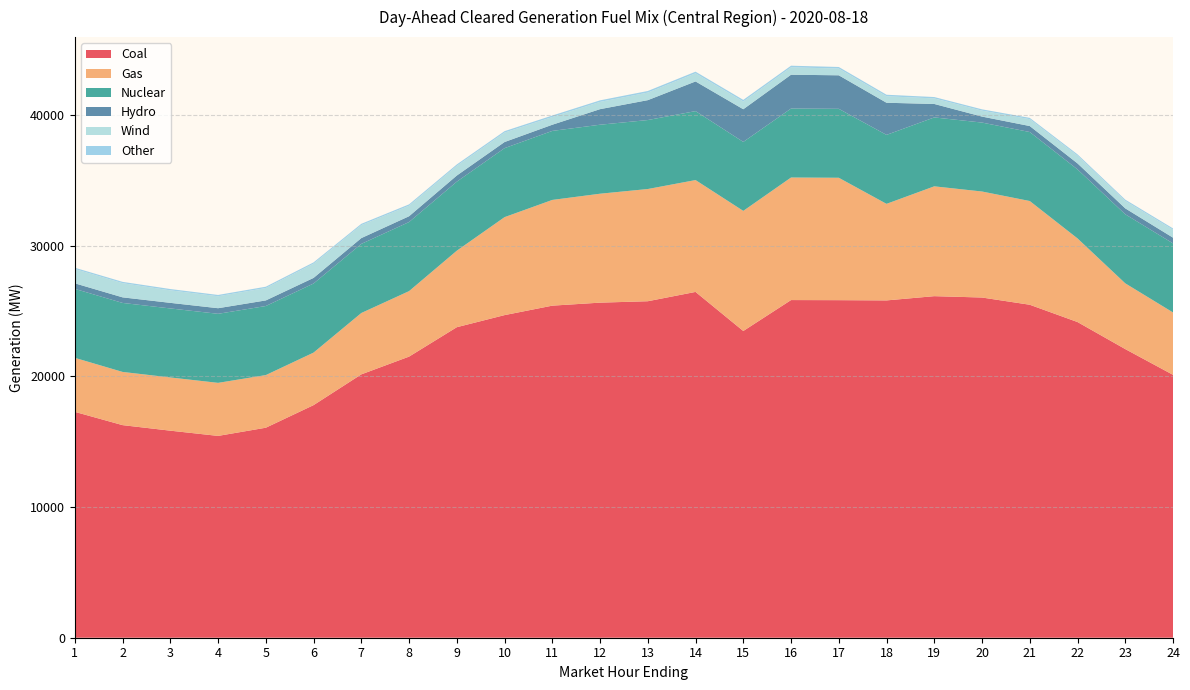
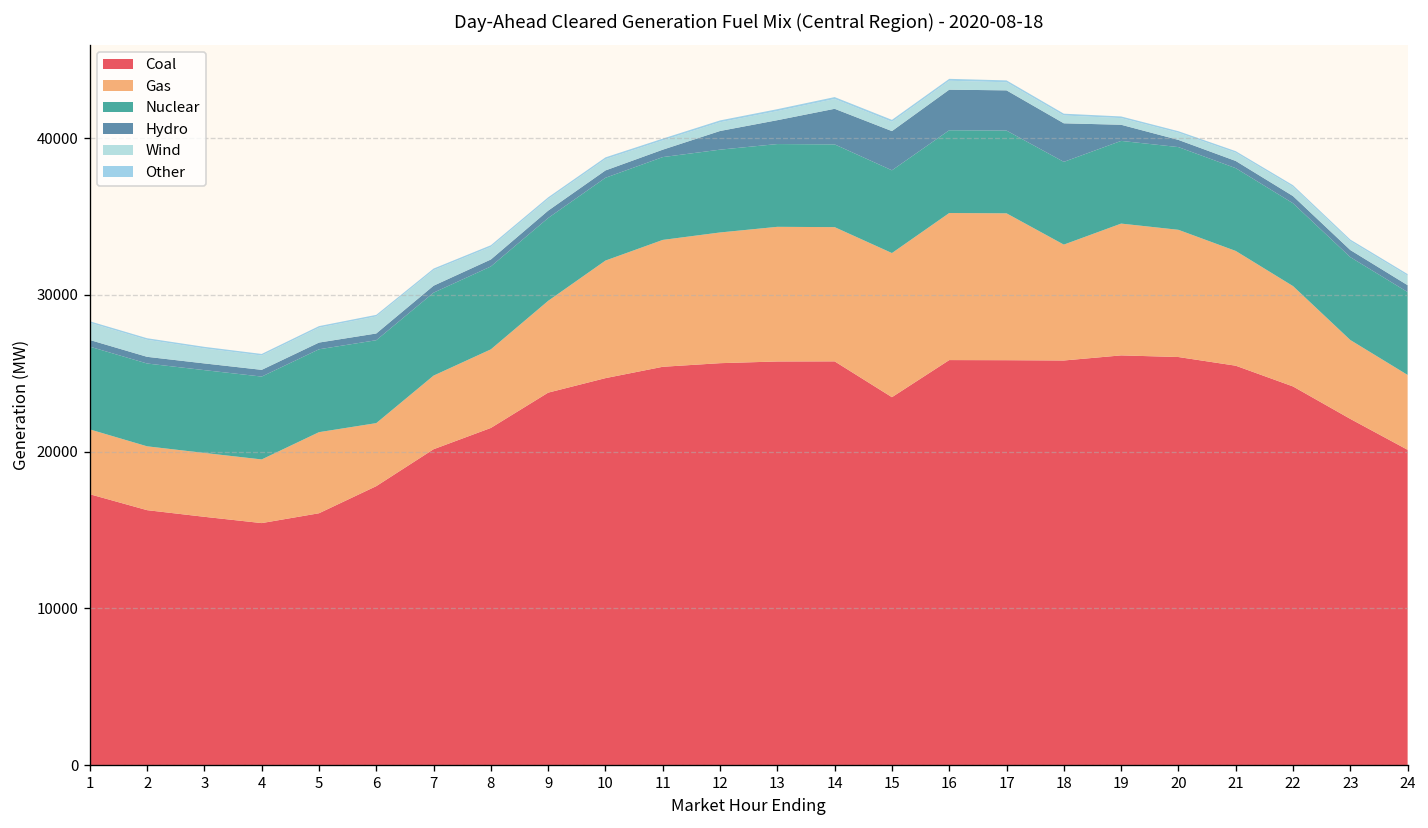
  {
    "Coal": {
      "1": 17300,
      "2": 16300,
      "3": 15800,
      "4": 15400,
      "5": 16100,
      "6": 17800,
      "7": 20200,
      "8": 21500,
      "9": 23800,
      "10": 24700,
      "11": 25400,
      "12": 25600,
      "13": 25800,
-     "14": 26500,
+     "14": 25800,
      "15": 23500,
      "16": 25800,
      "17": 25800,
      "18": 25800,
      "19": 26100,
      "20": 26000,
      "21": 25500,
      "22": 24200,
      "23": 22100,
      "24": 20100
    },
    "Gas": {
      "1": 4100,
      "2": 4100,
      "3": 4100,
      "4": 4100,
-     "5": 4000,
+     "5": 5200,
      "6": 4000,
      "7": 4700,
      "8": 5000,
      "9": 5900,
      "10": 7500,
      "11": 8100,
      "12": 8300,
      "13": 8600,
      "14": 8600,
      "15": 9200,
      "16": 9400,
      "17": 9400,
      "18": 7400,
      "19": 8400,
      "20": 8100,
-     "21": 7900,
+     "21": 7300,
      "22": 6400,
      "23": 5000,
      "24": 4800
    }
  }
